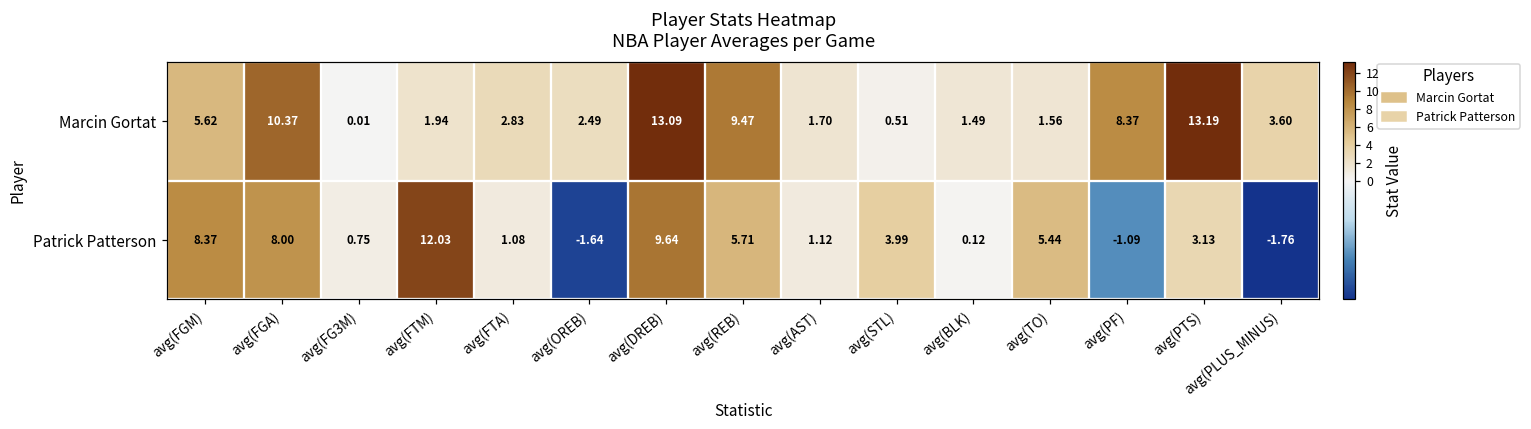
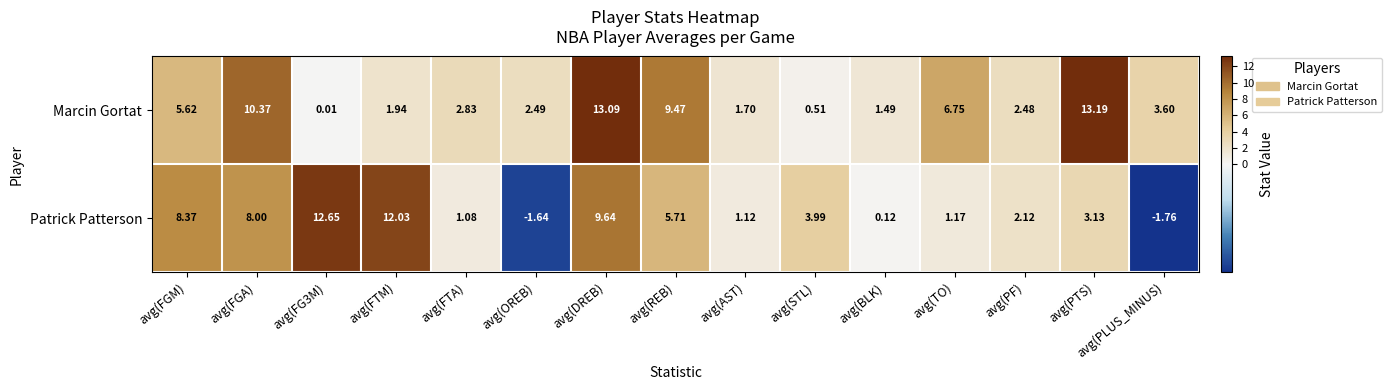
  {
    "Marcin Gortat": {
      "avg(FGM)": 5.62,
      "avg(FGA)": 10.37,
      "avg(FG3M)": 0.01,
      "avg(FTM)": 1.94,
      "avg(FTA)": 2.83,
      "avg(OREB)": 2.49,
      "avg(DREB)": 13.09,
      "avg(REB)": 9.47,
      "avg(AST)": 1.70,
      "avg(STL)": 0.51,
      "avg(BLK)": 1.49,
-     "avg(TO)": 1.56,
-     "avg(PF)": 8.37,
+     "avg(TO)": 6.75,
+     "avg(PF)": 2.48,
      "avg(PTS)": 13.19,
      "avg(PLUS_MINUS)": 3.60
    },
    "Patrick Patterson": {
      "avg(FGM)": 8.37,
      "avg(FGA)": 8.00,
-     "avg(FG3M)": 0.75,
+     "avg(FG3M)": 12.65,
      "avg(FTM)": 12.03,
      "avg(FTA)": 1.08,
      "avg(OREB)": -1.64,
      "avg(DREB)": 9.64,
      "avg(REB)": 5.71,
      "avg(AST)": 1.12,
      "avg(STL)": 3.99,
      "avg(BLK)": 0.12,
-     "avg(TO)": 5.44,
-     "avg(PF)": -1.09,
+     "avg(TO)": 1.17,
+     "avg(PF)": 2.12,
      "avg(PTS)": 3.13,
      "avg(PLUS_MINUS)": -1.76
    }
  }
